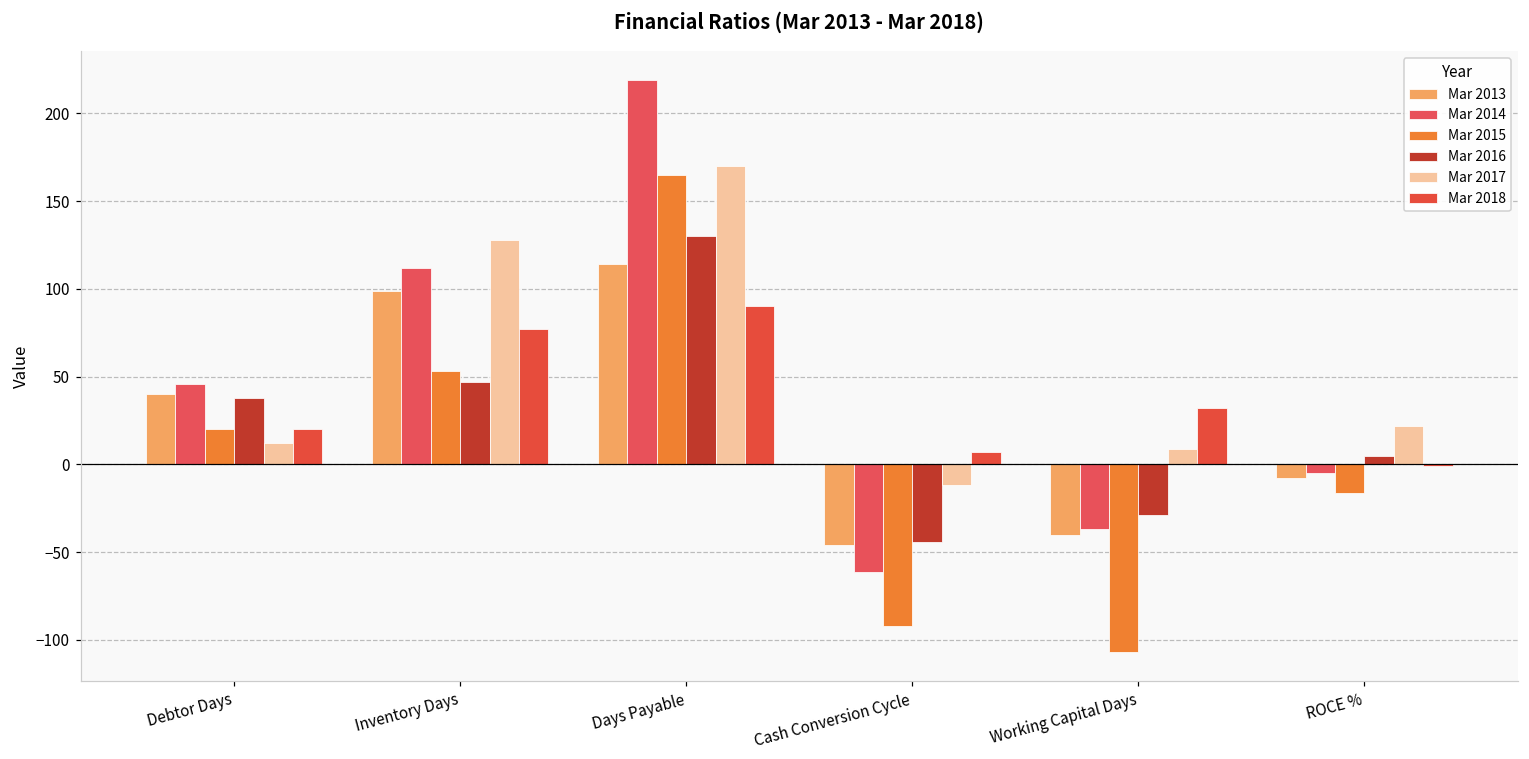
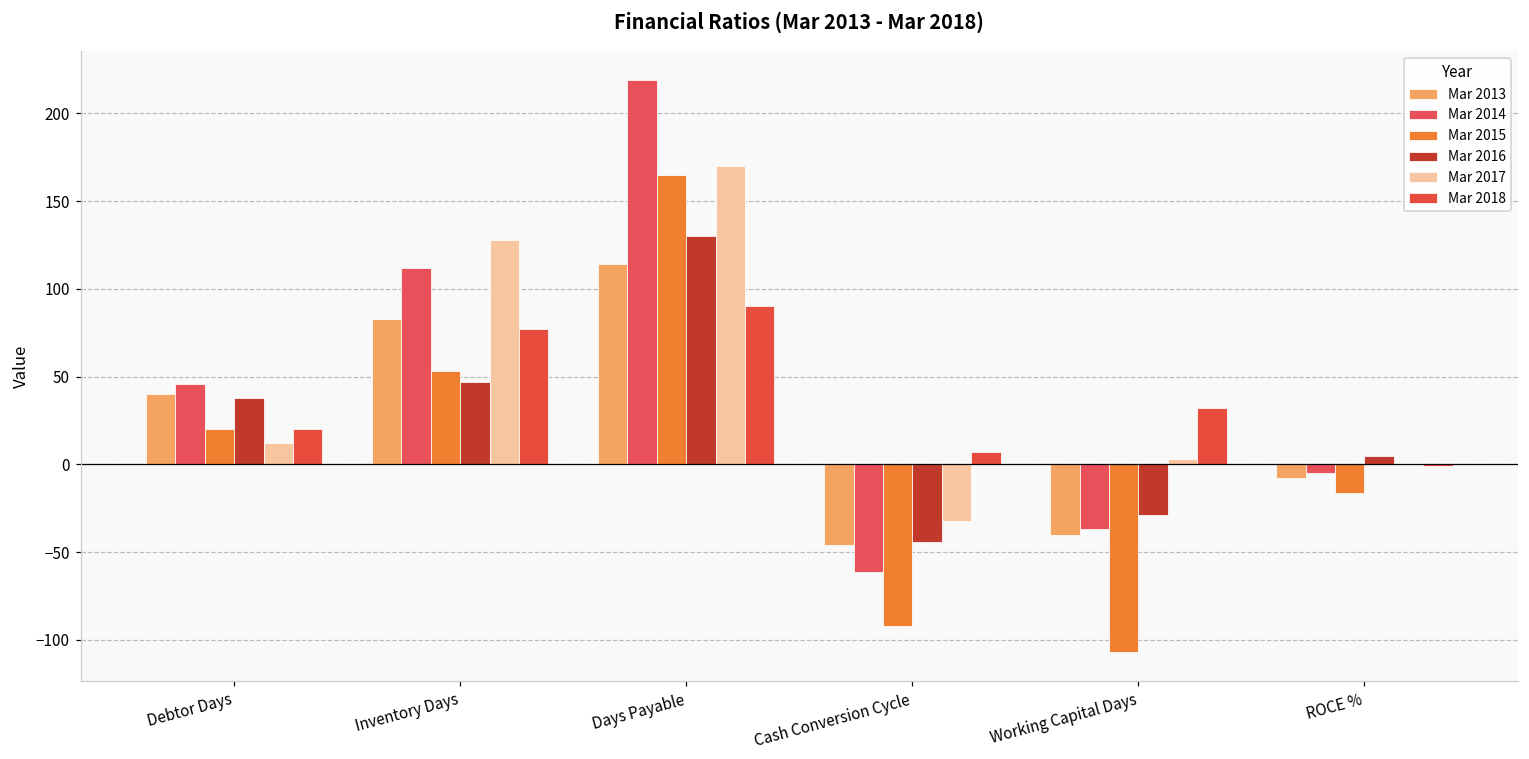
  {
    "Mar 2013": {
      "Debtor Days": 40,
-     "Inventory Days": 99,
+     "Inventory Days": 83,
      "Days Payable": 114,
      "Cash Conversion Cycle": -46,
      "Working Capital Days": -40,
      "ROCE %": -8
    },
    "Mar 2017": {
      "Debtor Days": 12,
      "Inventory Days": 128,
      "Days Payable": 170,
-     "Cash Conversion Cycle": -12,
-     "Working Capital Days": 9,
-     "ROCE %": 22
+     "Cash Conversion Cycle": -32,
+     "Working Capital Days": 3,
+     "ROCE %": 1
    }
  }
